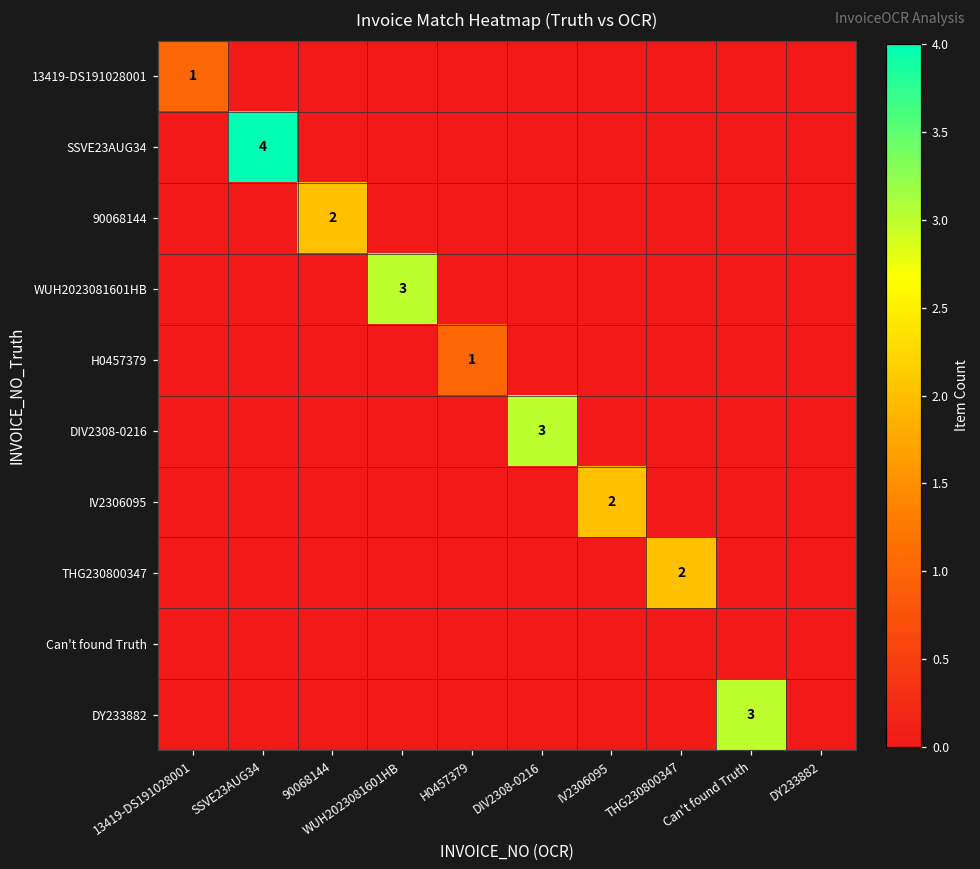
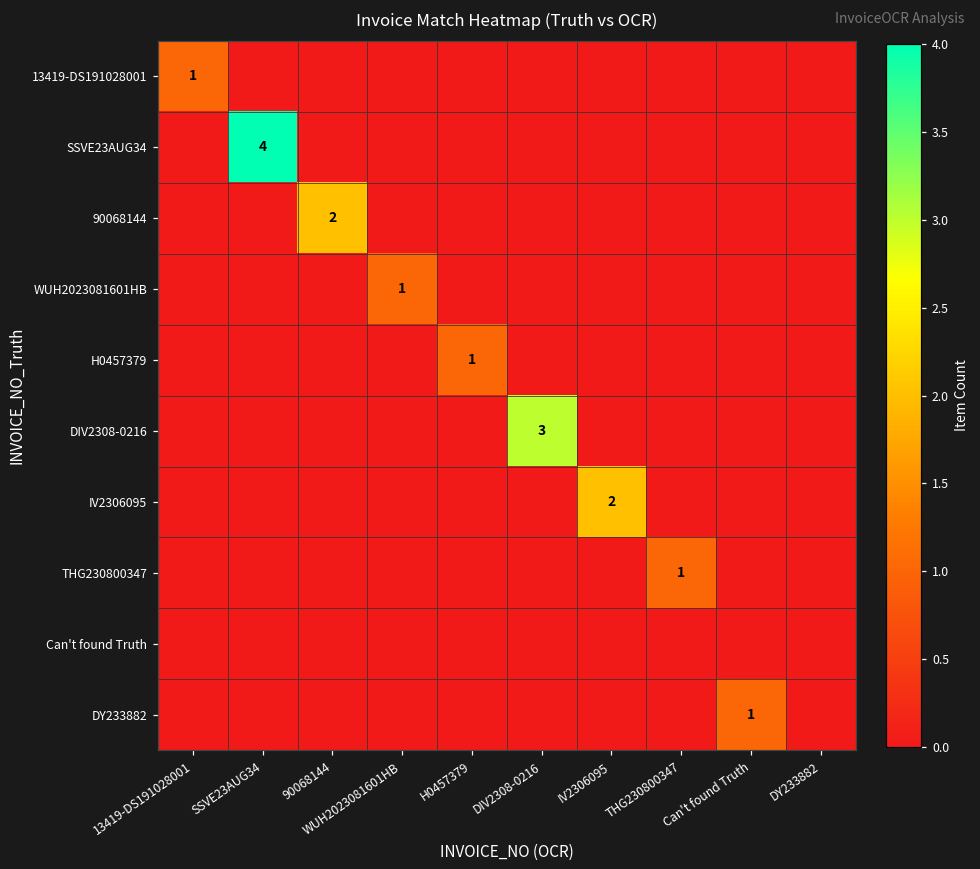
  {
    "13419-DS191028001": {
      "13419-DS191028001": 1
    },
    "SSVE23AUG34": {
      "SSVE23AUG34": 4
    },
    "90068144": {
      "90068144": 2
    },
    "WUH2023081601HB": {
-     "WUH2023081601HB": 3
+     "WUH2023081601HB": 1
    },
    "H0457379": {
      "H0457379": 1
    },
    "DIV2308-0216": {
      "DIV2308-0216": 3
    },
    "IV2306095": {
      "IV2306095": 2
    },
    "THG230800347": {
-     "THG230800347": 2
+     "THG230800347": 1
    },
    "DY233882": {
-     "Can't found Truth": 3
+     "Can't found Truth": 1
    }
  }
